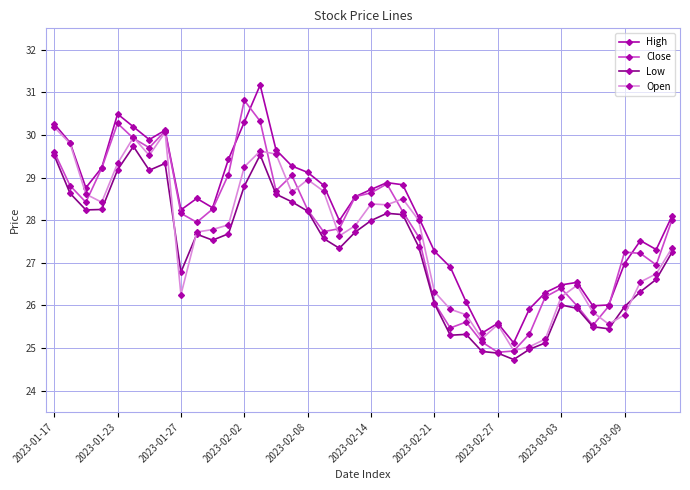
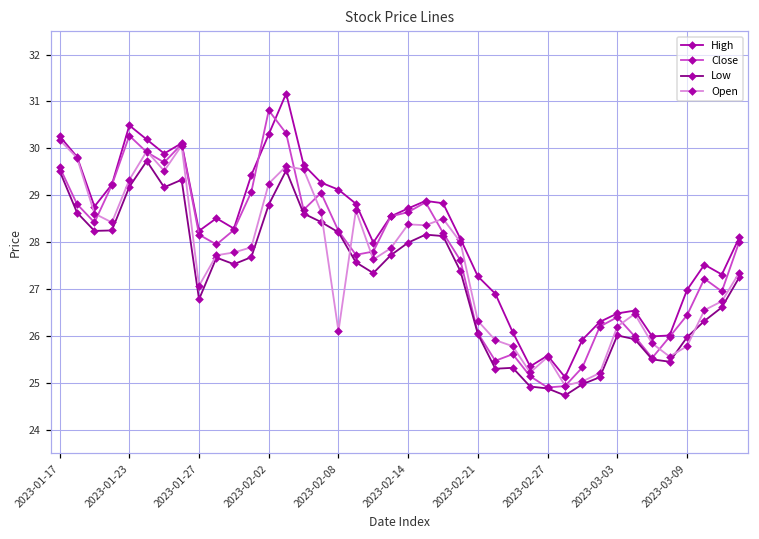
  {
    "Close": {
      "2023-01-17": 29.6,
      "2023-01-23": 30.3,
      "2023-01-27": 28.2,
      "2023-02-02": 30.8,
      "2023-02-14": 28.6,
      "2023-03-03": 26.4,
-     "2023-03-09": 27.3
+     "2023-03-09": 26.4
    },
    "Open": {
      "2023-01-17": 30.2,
      "2023-01-23": 29.3,
-     "2023-01-27": 26.3,
+     "2023-01-27": 27.1,
      "2023-02-02": 29.3,
-     "2023-02-08": 29.0,
+     "2023-02-08": 26.1,
      "2023-02-14": 28.4,
      "2023-02-21": 26.3,
      "2023-03-03": 26.2,
      "2023-03-09": 25.8
    }
  }
